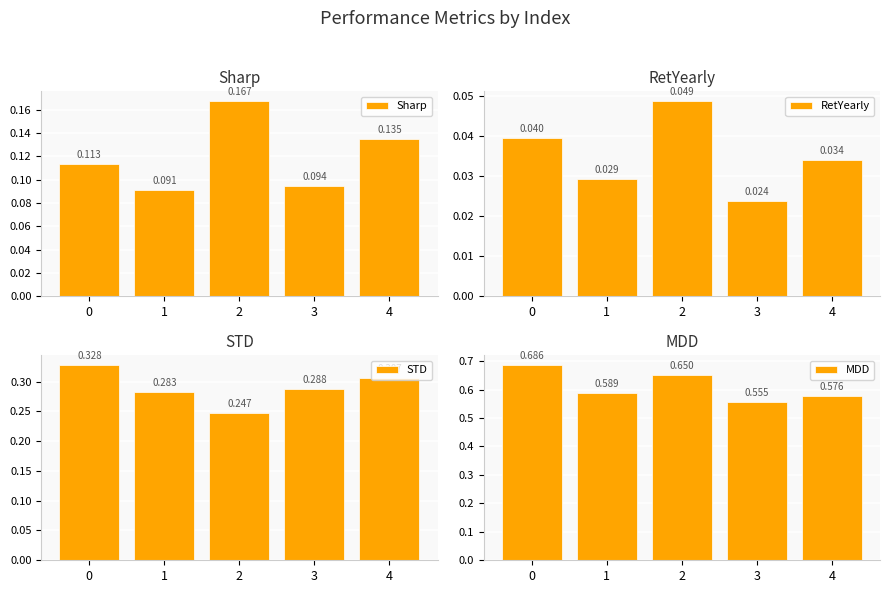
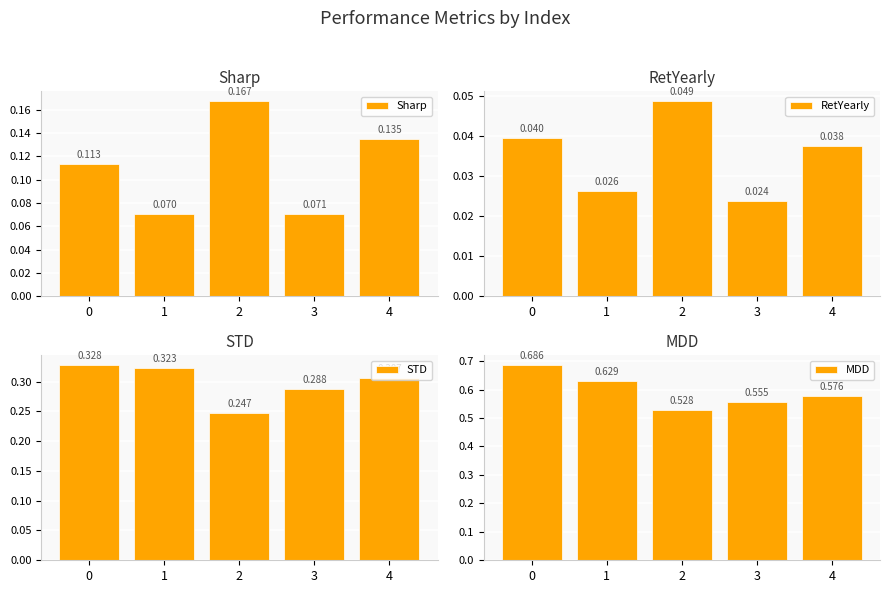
  {
    "Sharp": {
      "0": 0.113,
-     "1": 0.091,
+     "1": 0.070,
      "2": 0.167,
-     "3": 0.094,
+     "3": 0.071,
      "4": 0.135
    },
    "RetYearly": {
      "0": 0.040,
-     "1": 0.029,
+     "1": 0.026,
      "2": 0.049,
      "3": 0.024,
-     "4": 0.034
+     "4": 0.038
    },
    "STD": {
      "0": 0.328,
-     "1": 0.283,
+     "1": 0.323,
      "2": 0.247,
      "3": 0.288
    },
    "MDD": {
      "0": 0.686,
-     "1": 0.589,
-     "2": 0.650,
+     "1": 0.629,
+     "2": 0.528,
      "3": 0.555,
      "4": 0.576
    }
  }
